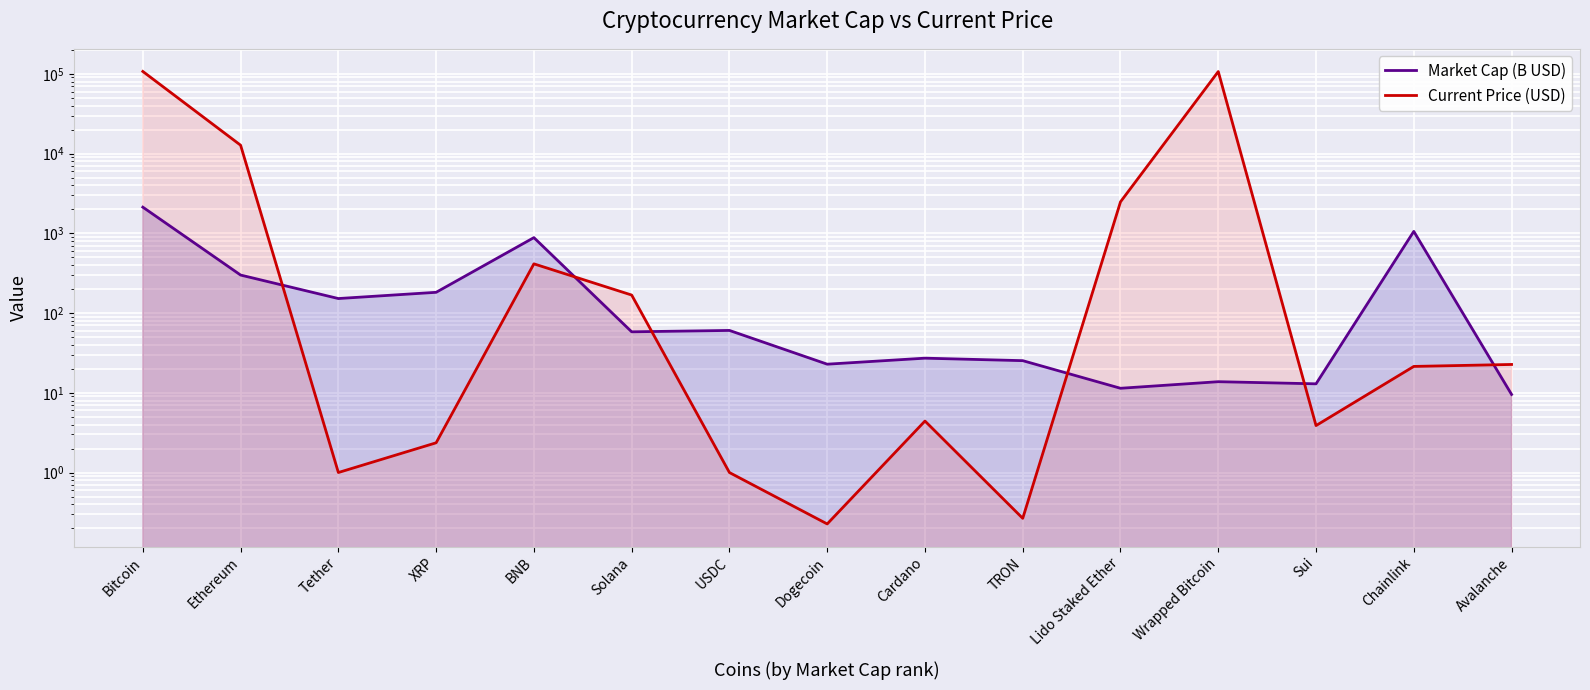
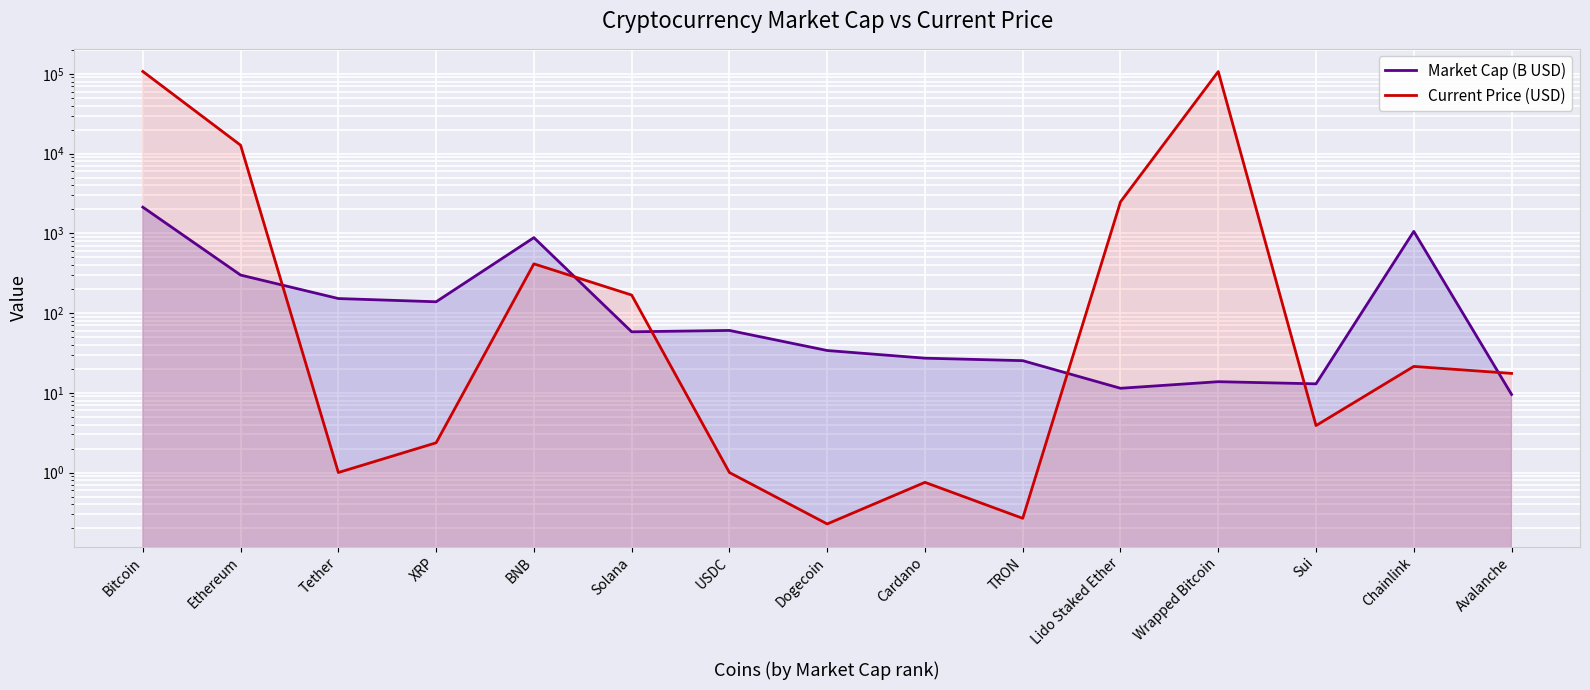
  {
    "Market Cap (B USD)": {
      "Bitcoin": 2100,
      "Ethereum": 300,
      "Tether": 150,
-     "XRP": 180,
+     "XRP": 140,
      "BNB": 900,
      "Solana": 60,
      "USDC": 60,
-     "Dogecoin": 23,
+     "Dogecoin": 34,
      "Cardano": 27,
      "TRON": 25,
      "Lido Staked Ether": 11,
      "Wrapped Bitcoin": 14,
      "Sui": 13,
      "Chainlink": 1100,
      "Avalanche": 10
    },
    "Current Price (USD)": {
      "Bitcoin": 110000,
      "Ethereum": 13000,
      "Tether": 1.0,
      "XRP": 2.4,
      "BNB": 400,
      "Solana": 170,
      "USDC": 1.0,
      "Dogecoin": 0.23,
-     "Cardano": 4,
+     "Cardano": 0.8,
      "TRON": 0.27,
      "Lido Staked Ether": 2500,
      "Wrapped Bitcoin": 110000,
      "Sui": 4,
      "Chainlink": 21,
-     "Avalanche": 23
+     "Avalanche": 18
    }
  }
